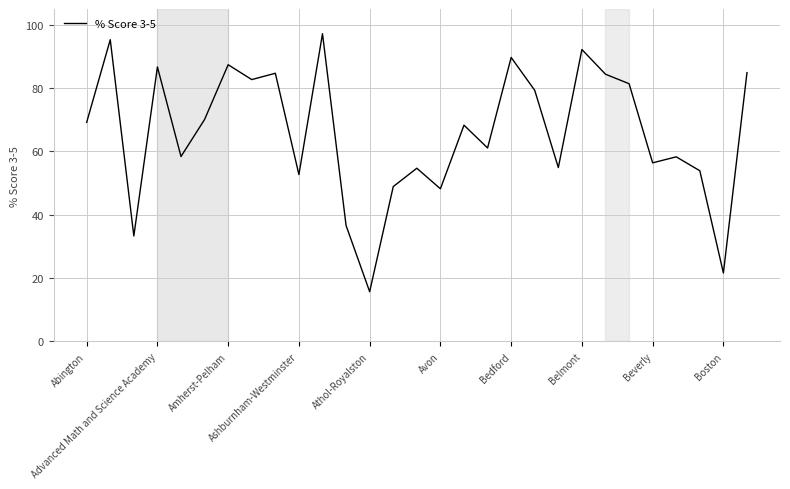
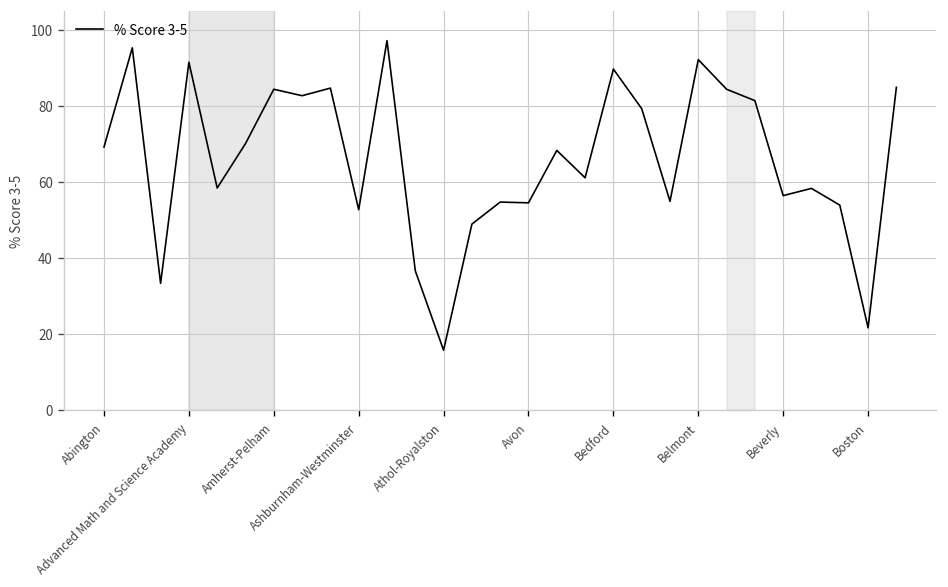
  {
    "Abington": 69,
-   "Advanced Math and Science Academy": 87,
-   "Amherst-Pelham": 87,
+   "Advanced Math and Science Academy": 92,
+   "Amherst-Pelham": 84,
    "Ashburnham-Westminster": 53,
    "Athol-Royalston": 16,
-   "Avon": 48,
+   "Avon": 55,
    "Bedford": 90,
    "Belmont": 92,
    "Beverly": 56,
    "Boston": 22
  }
